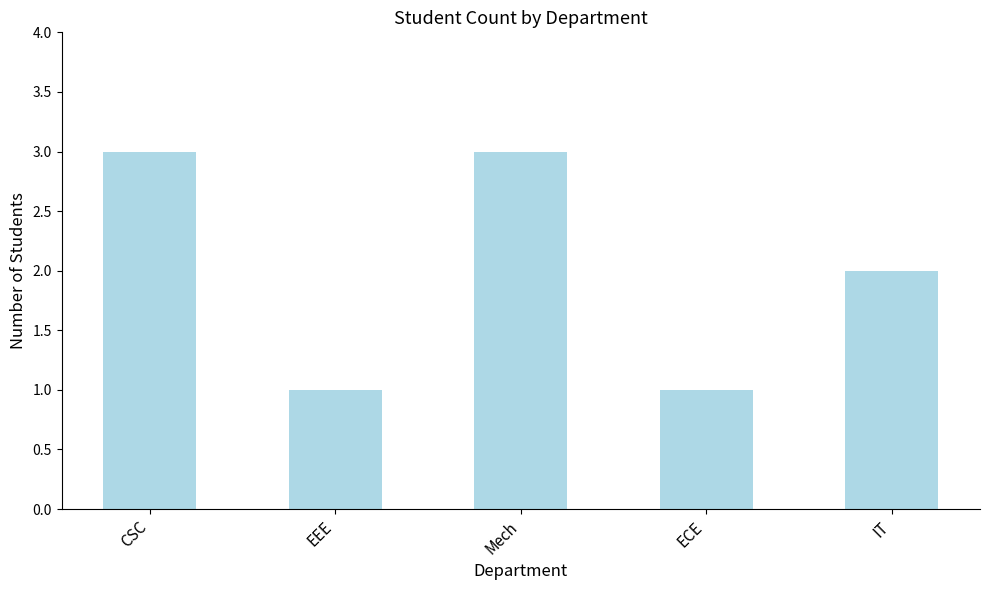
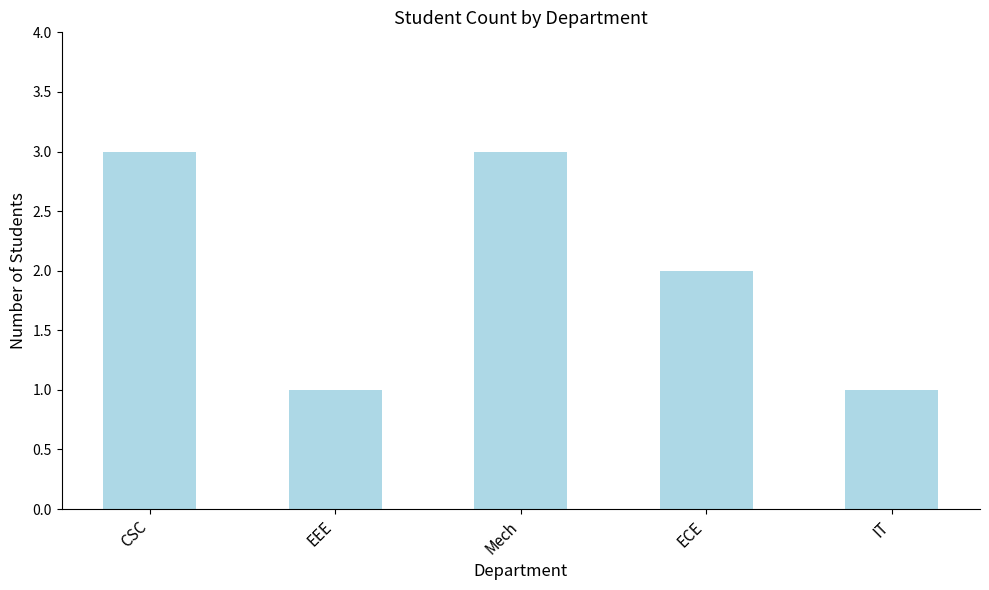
  {
    "CSC": 3,
    "EEE": 1,
    "Mech": 3,
-   "ECE": 1,
-   "IT": 2
+   "ECE": 2,
+   "IT": 1
  }
